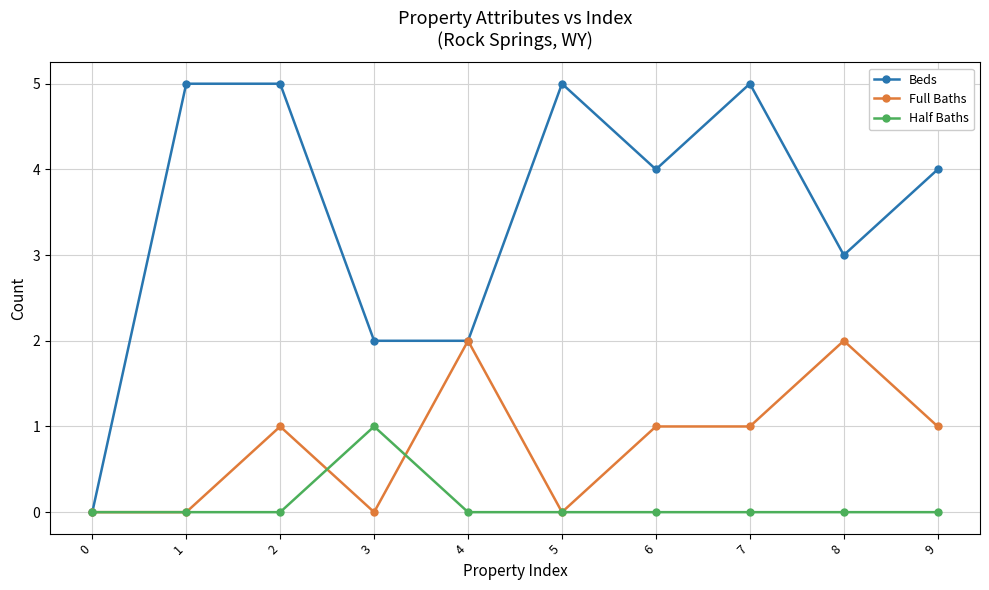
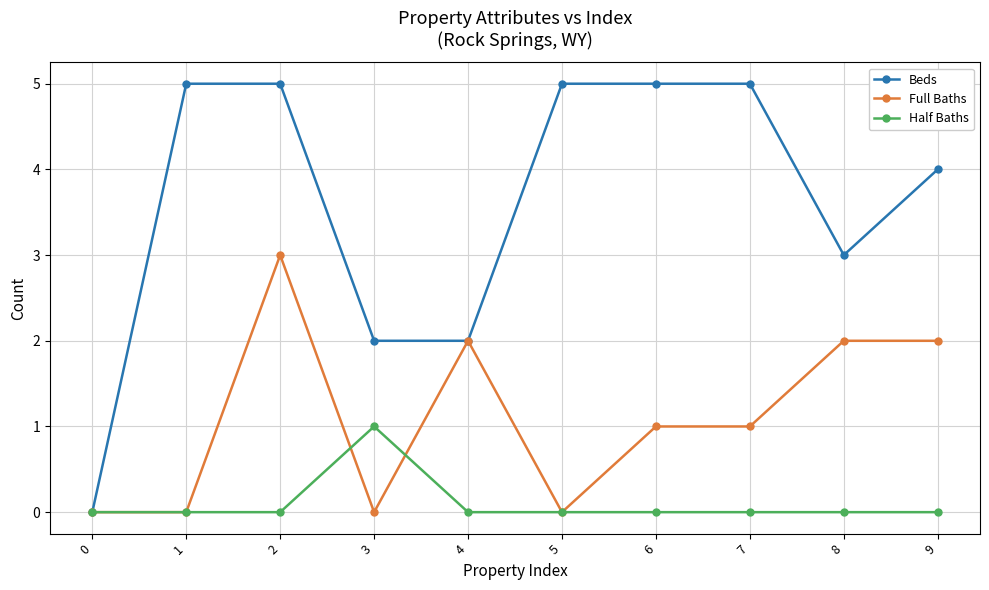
  {
    "Beds": {
      "1": 5,
      "2": 5,
      "3": 2,
      "5": 5,
-     "6": 4,
+     "6": 5,
      "7": 5,
      "8": 3,
      "9": 4
    },
    "Full Baths": {
-     "2": 1,
+     "2": 3,
      "3": 0,
      "6": 1,
      "7": 1,
      "8": 2,
-     "9": 1
+     "9": 2
    },
    "Half Baths": {
      "2": 0,
      "3": 1,
      "4": 0,
      "6": 0,
      "7": 0,
      "8": 0,
      "9": 0
    }
  }
